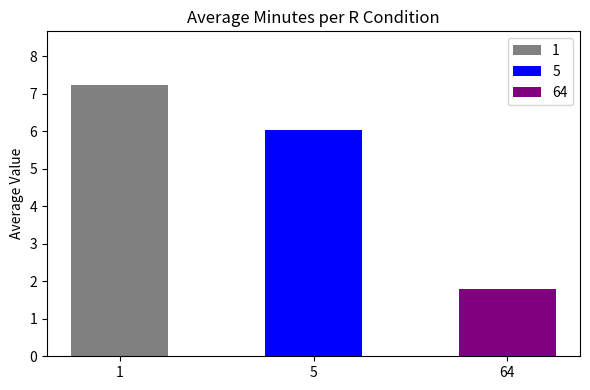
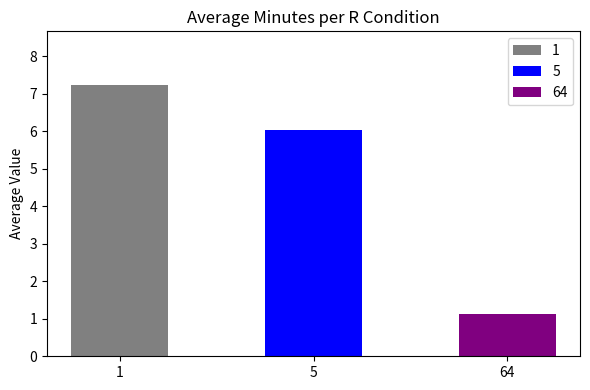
  {
    "1": 7.2,
    "5": 6.0,
-   "64": 1.8
+   "64": 1.1
  }
